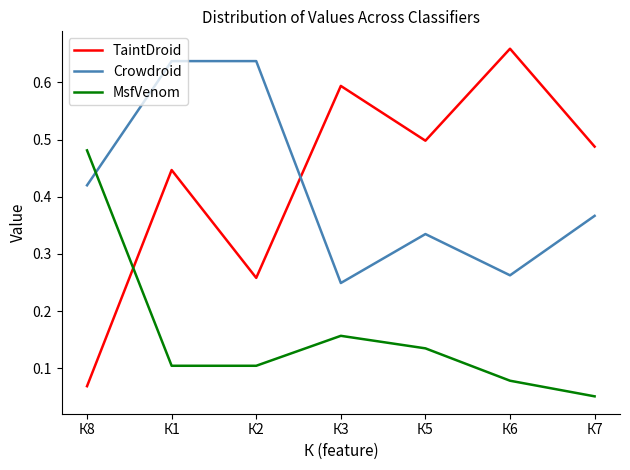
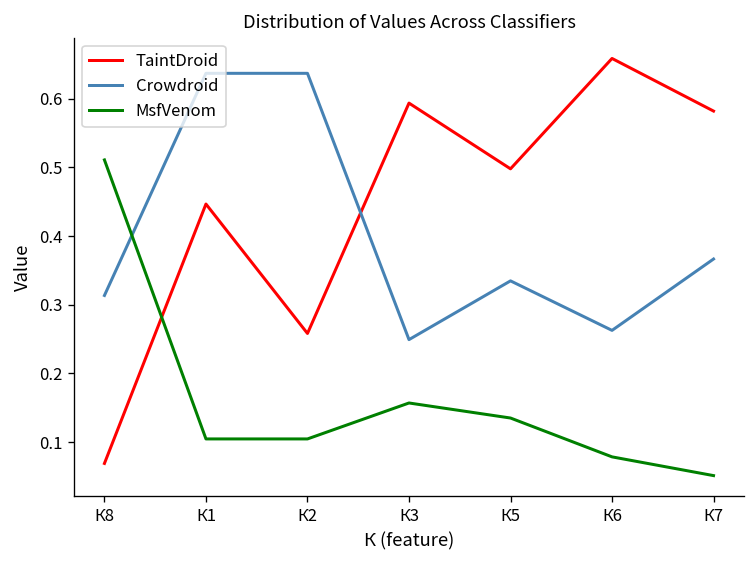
  {
    "TaintDroid": {
      "К8": 0.07,
      "К1": 0.45,
      "К2": 0.26,
      "К3": 0.59,
      "К5": 0.50,
      "К6": 0.66,
-     "К7": 0.49
+     "К7": 0.58
    },
    "Crowdroid": {
-     "К8": 0.42,
+     "К8": 0.31,
      "К2": 0.64,
      "К3": 0.25,
      "К5": 0.33,
      "К6": 0.26,
      "К7": 0.37
    },
    "MsfVenom": {
-     "К8": 0.48,
+     "К8": 0.51,
      "К1": 0.10,
      "К2": 0.10,
      "К3": 0.16,
      "К5": 0.14,
      "К6": 0.08,
      "К7": 0.05
    }
  }
